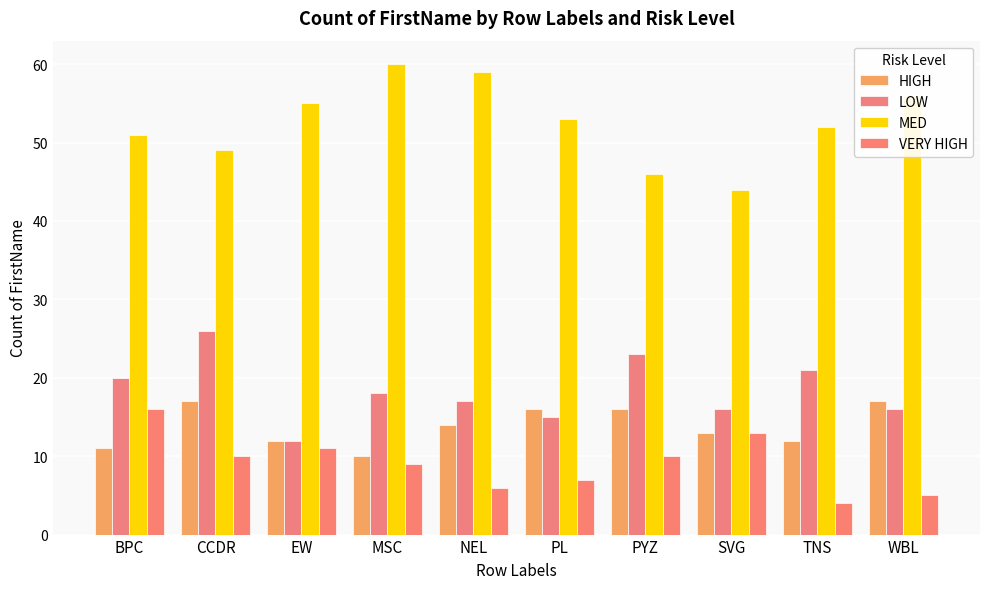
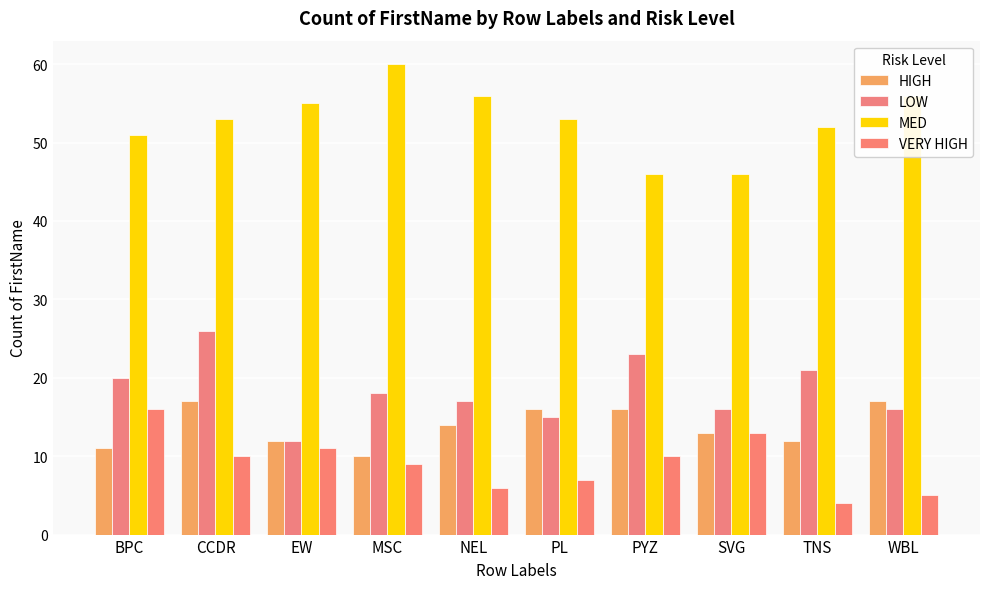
  {
    "MED": {
      "BPC": 51,
-     "CCDR": 49,
+     "CCDR": 53,
      "EW": 55,
      "MSC": 60,
-     "NEL": 59,
+     "NEL": 56,
      "PL": 53,
      "PYZ": 46,
-     "SVG": 44,
+     "SVG": 46,
      "TNS": 52
    }
  }
